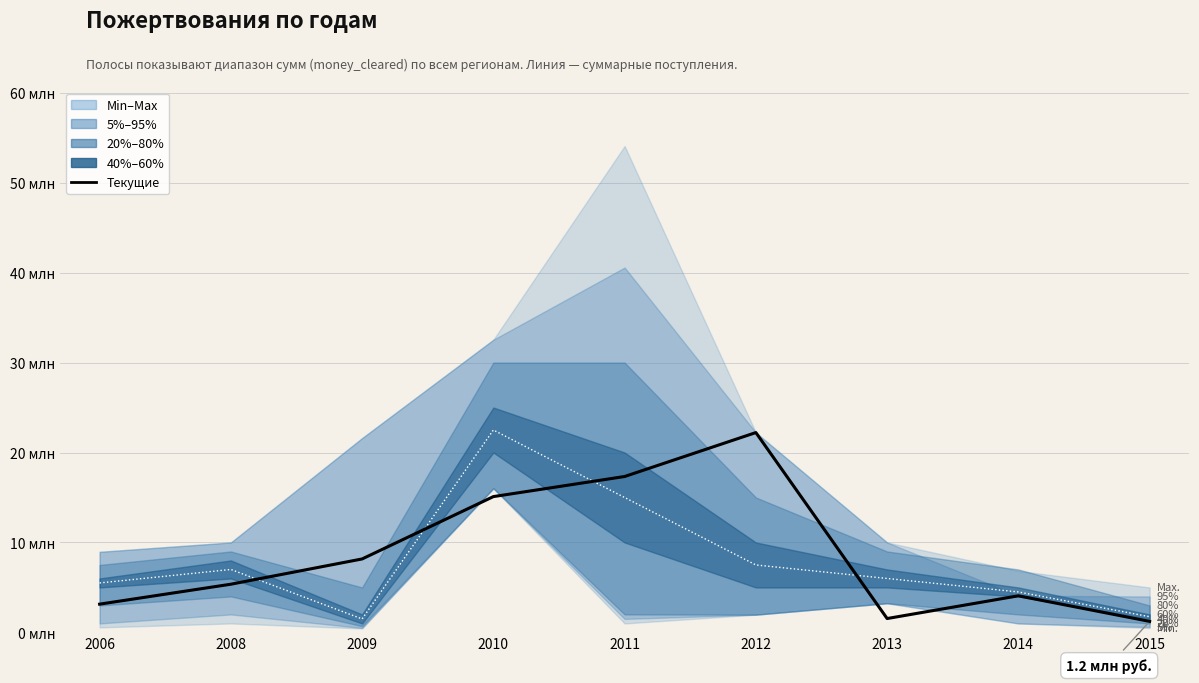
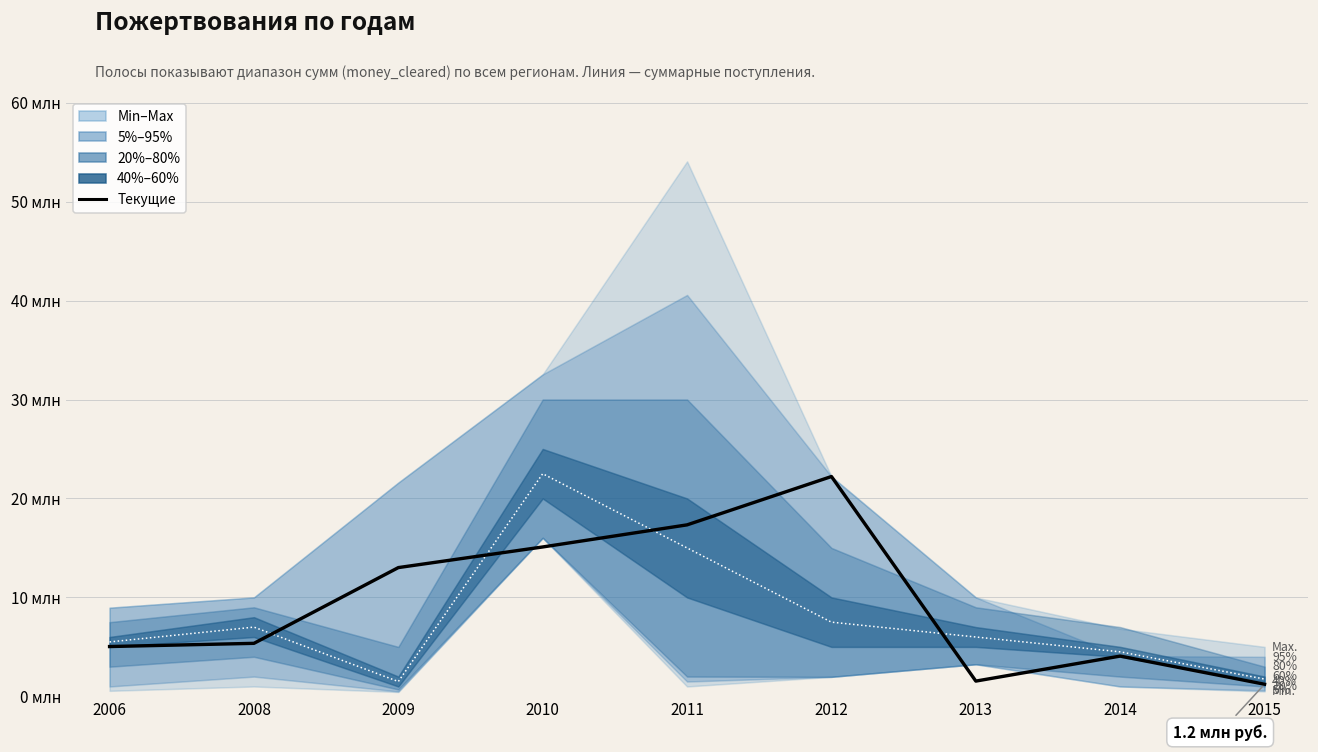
  {
    "Текущие": {
-     "2006": "3 млн",
+     "2006": "5 млн",
      "2008": "5 млн",
-     "2009": "8 млн",
+     "2009": "13 млн",
      "2010": "15 млн",
      "2011": "17 млн",
      "2013": "2 млн"
    }
  }
